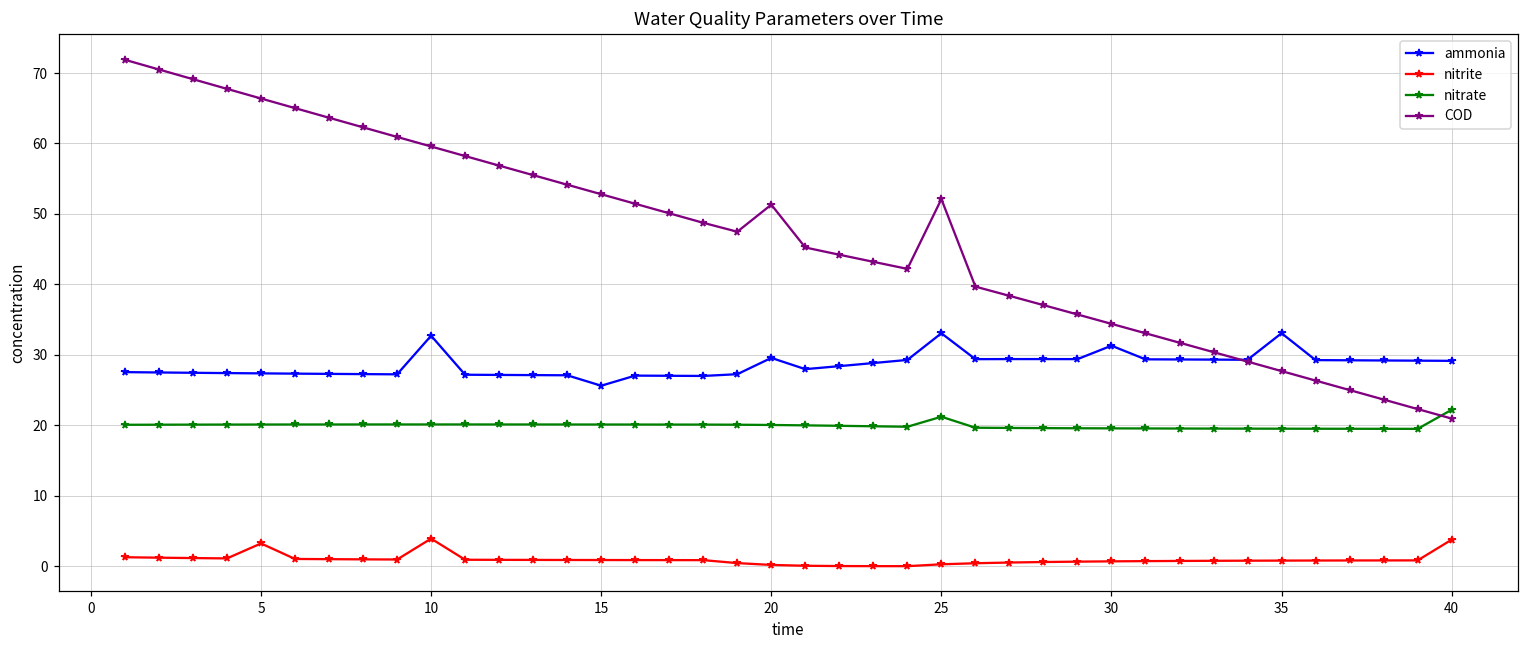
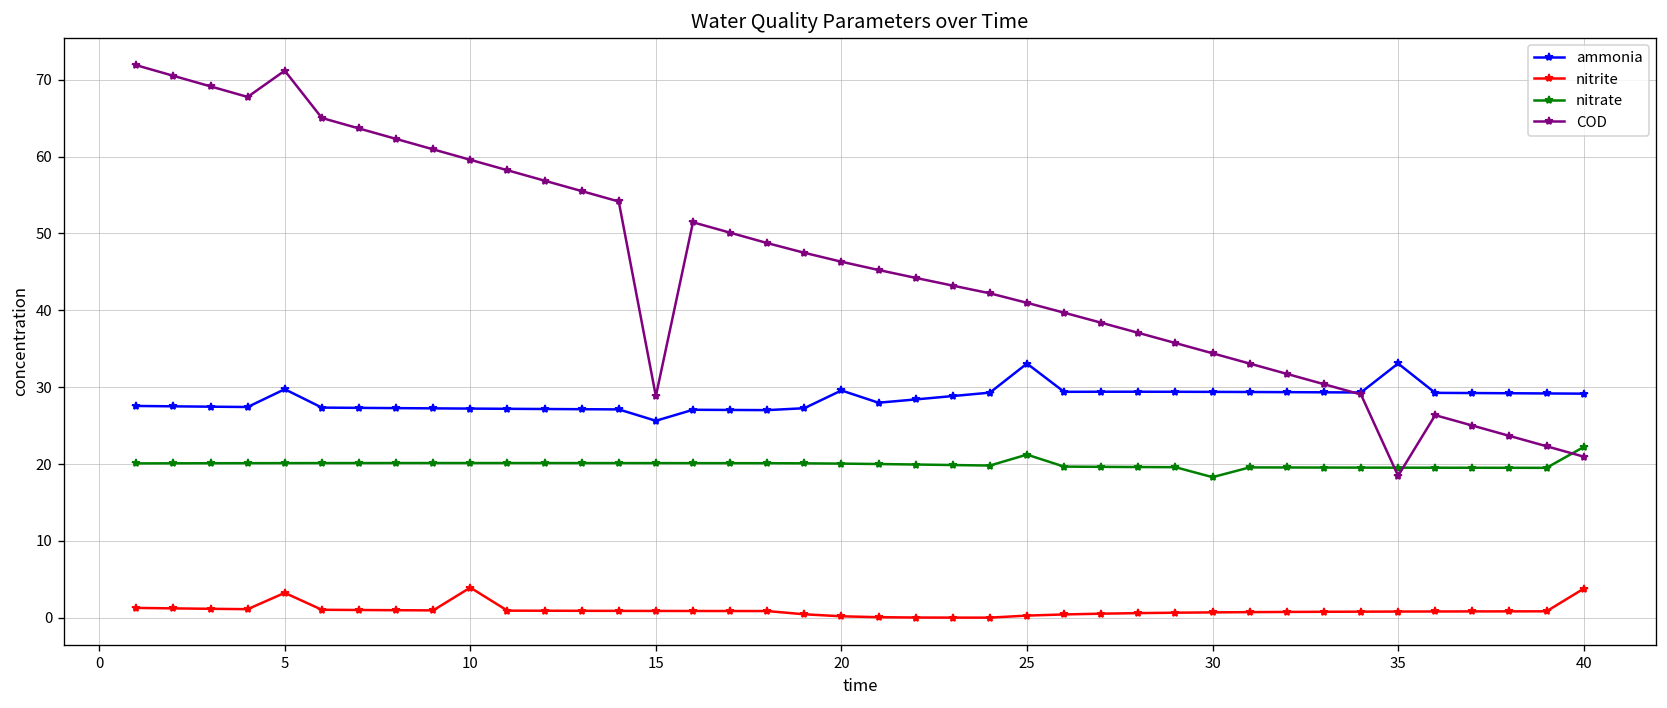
  {
    "ammonia": {
-     "5": 27,
-     "10": 33,
+     "5": 30,
+     "10": 27,
      "15": 26,
      "20": 30,
      "25": 33,
-     "30": 31,
+     "30": 29,
      "35": 33,
      "40": 29
    },
    "nitrite": {
      "5": 3,
      "10": 4,
      "15": 1,
      "20": 0,
      "25": 0,
      "30": 1,
      "35": 1,
      "40": 4
    },
    "nitrate": {
      "5": 20,
      "10": 20,
      "15": 20,
      "20": 20,
      "25": 21,
-     "30": 20,
+     "30": 18,
      "35": 20,
      "40": 22
    },
    "COD": {
-     "5": 66,
+     "5": 71,
      "10": 60,
-     "15": 53,
-     "20": 51,
-     "25": 52,
+     "15": 29,
+     "20": 46,
+     "25": 41,
      "30": 34,
-     "35": 28,
+     "35": 18,
      "40": 21
    }
  }
